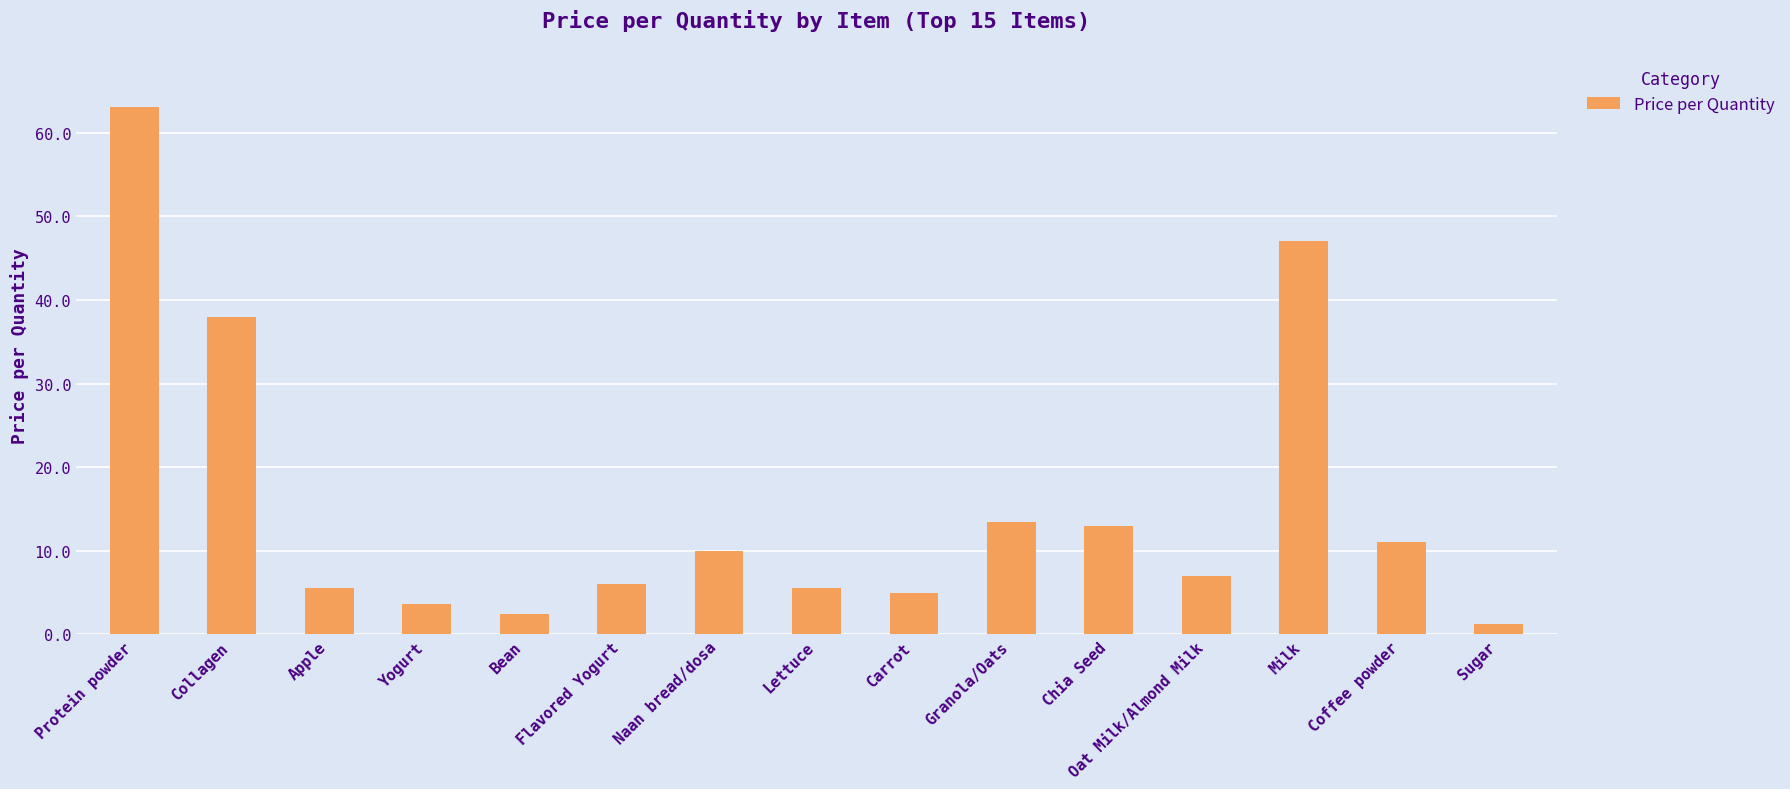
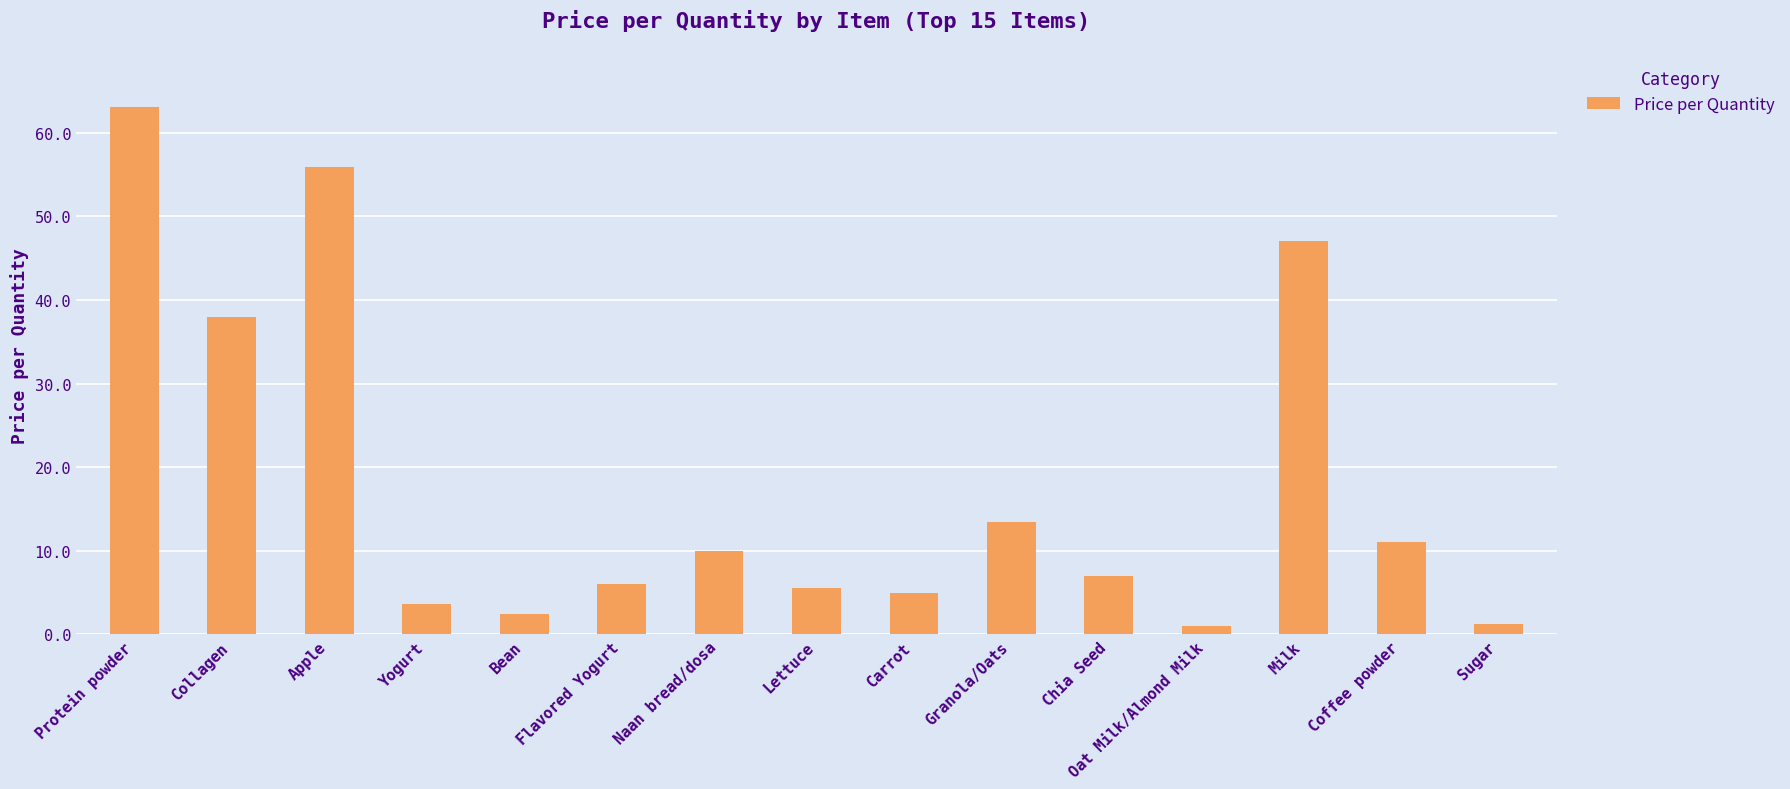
  {
    "Protein powder": 63,
    "Collagen": 38,
-   "Apple": 6,
+   "Apple": 56,
    "Yogurt": 4,
    "Bean": 3,
    "Flavored Yogurt": 6,
    "Naan bread/dosa": 10,
    "Lettuce": 6,
    "Carrot": 5,
    "Granola/Oats": 14,
-   "Chia Seed": 13,
-   "Oat Milk/Almond Milk": 7,
+   "Chia Seed": 7,
+   "Oat Milk/Almond Milk": 1,
    "Milk": 47,
    "Coffee powder": 11,
    "Sugar": 1
  }
